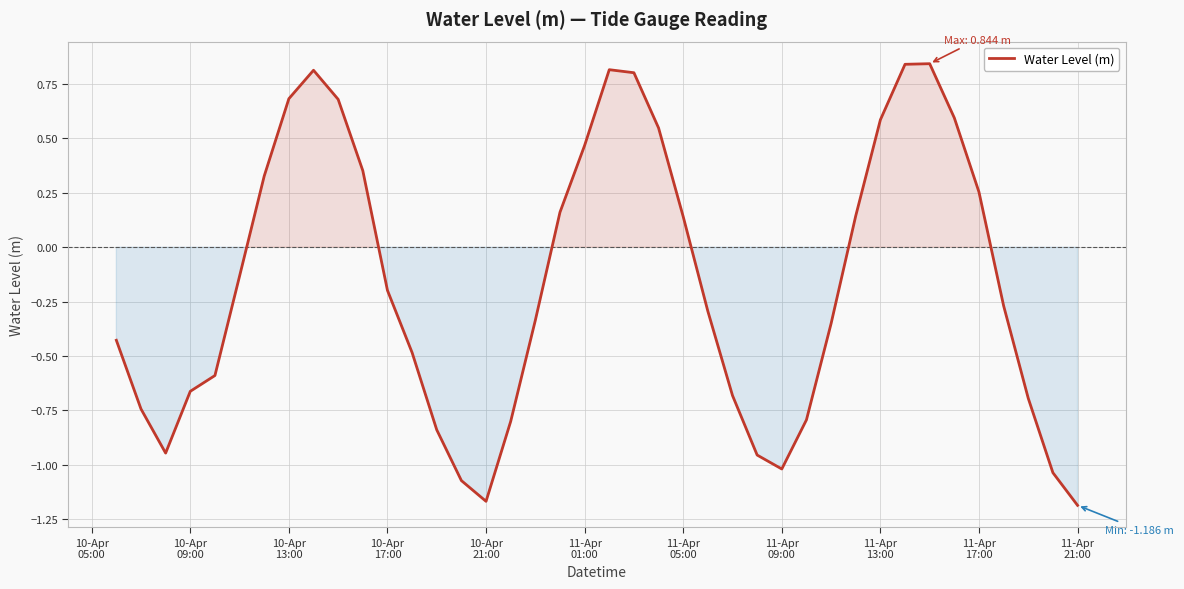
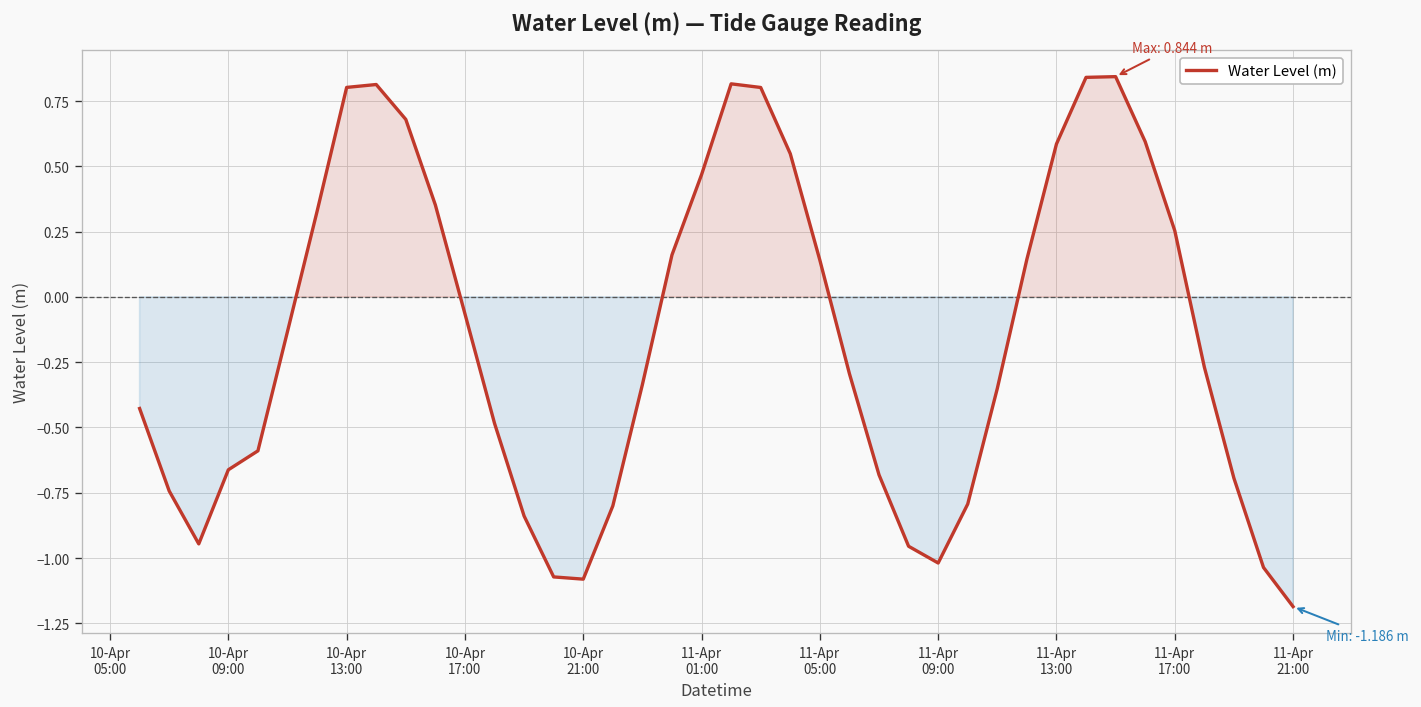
  {
    "10-Apr 09:00": -0.66,
-   "10-Apr 13:00": 0.68,
-   "10-Apr 17:00": -0.20,
-   "10-Apr 21:00": -1.17,
+   "10-Apr 13:00": 0.80,
+   "10-Apr 17:00": -0.06,
+   "10-Apr 21:00": -1.08,
    "11-Apr 01:00": 0.47,
    "11-Apr 05:00": 0.14,
    "11-Apr 09:00": -1.02,
    "11-Apr 13:00": 0.59,
    "11-Apr 17:00": 0.25
  }
